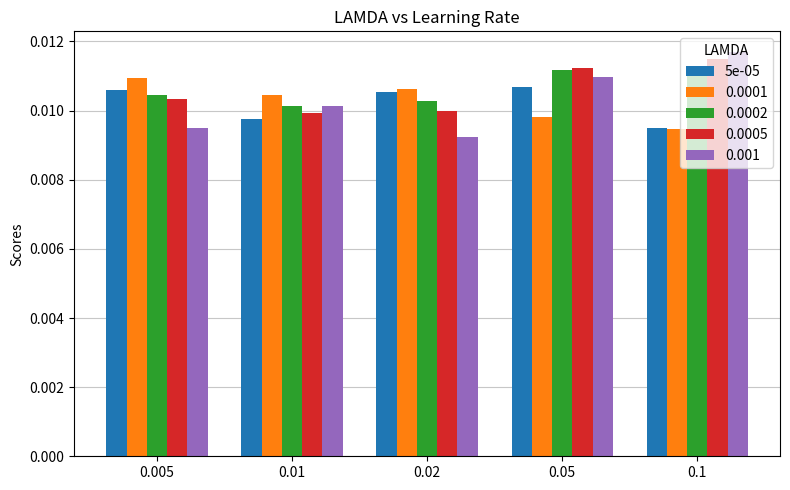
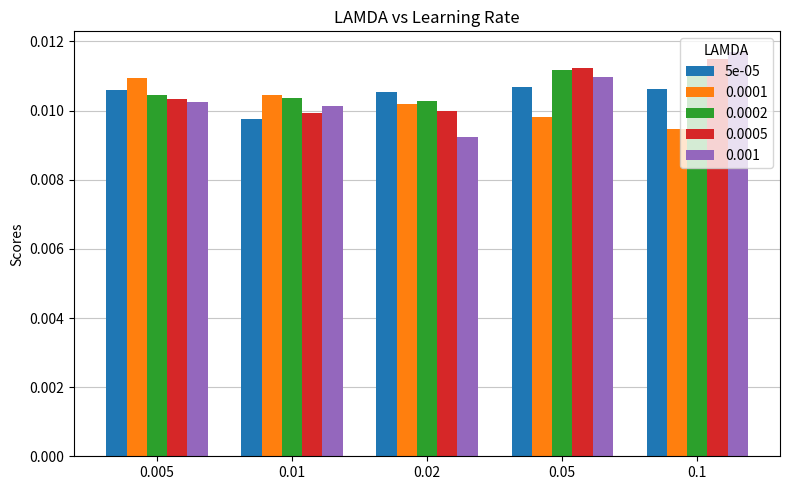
  {
    "5e-05": {
      "0.005": 0.0106,
      "0.01": 0.0097,
      "0.02": 0.0105,
      "0.05": 0.0107,
-     "0.1": 0.0095
+     "0.1": 0.0106
    },
    "0.0001": {
      "0.005": 0.0109,
      "0.01": 0.0104,
-     "0.02": 0.0106,
+     "0.02": 0.0102,
      "0.05": 0.0098,
      "0.1": 0.0095
    },
    "0.0002": {
      "0.005": 0.0104,
-     "0.01": 0.0101,
+     "0.01": 0.0104,
      "0.02": 0.0103,
      "0.05": 0.0112
    },
    "0.0005": {
      "0.005": 0.0103,
      "0.01": 0.0099,
      "0.02": 0.0100,
      "0.05": 0.0112
    },
    "0.001": {
-     "0.005": 0.0095,
+     "0.005": 0.0102,
      "0.01": 0.0101,
      "0.02": 0.0092,
      "0.05": 0.0110
    }
  }
